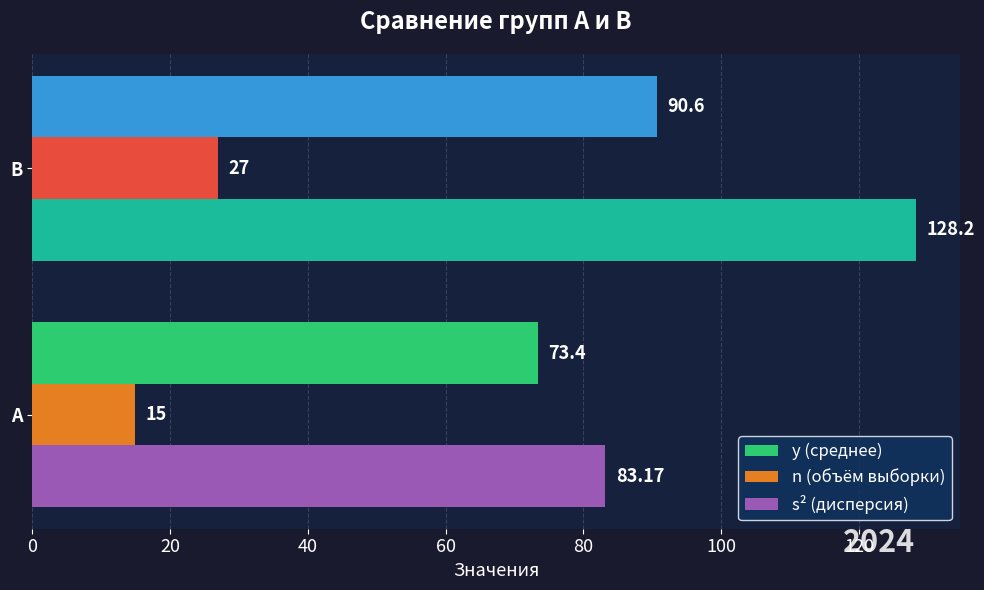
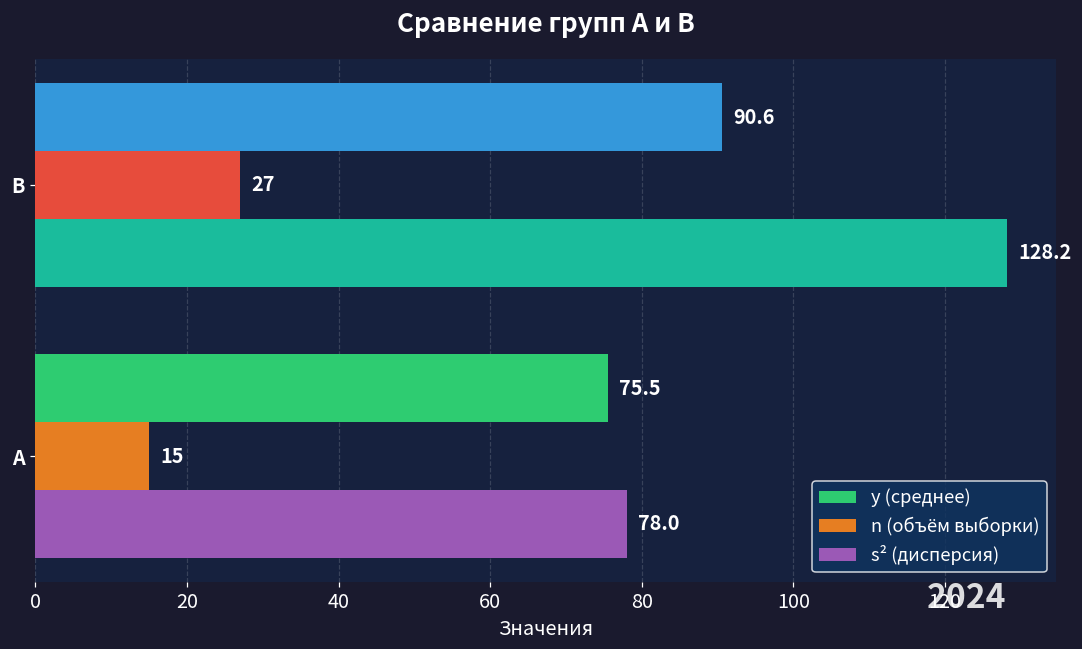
  {
    "y (среднее)": {
      "В": 90.6,
-     "А": 73.4
+     "А": 75.5
    },
    "n (объём выборки)": {
      "В": 27,
      "А": 15
    },
    "s² (дисперсия)": {
      "В": 128.2,
-     "А": 83.17
+     "А": 78.0
    }
  }
